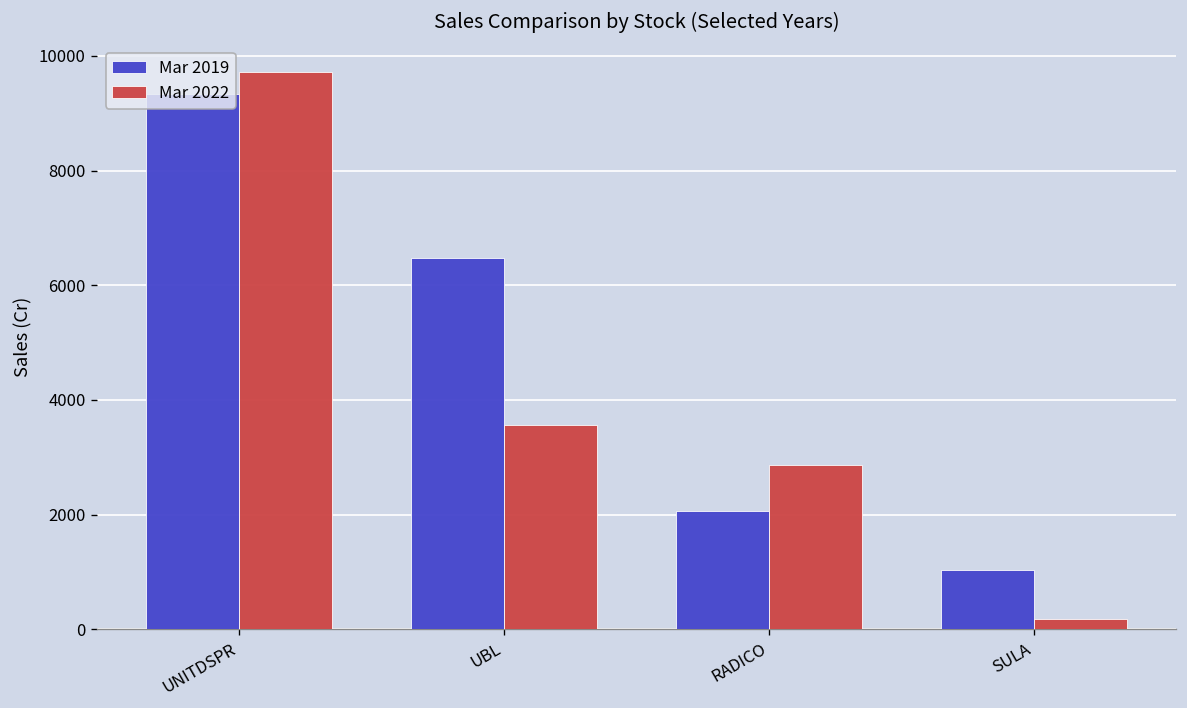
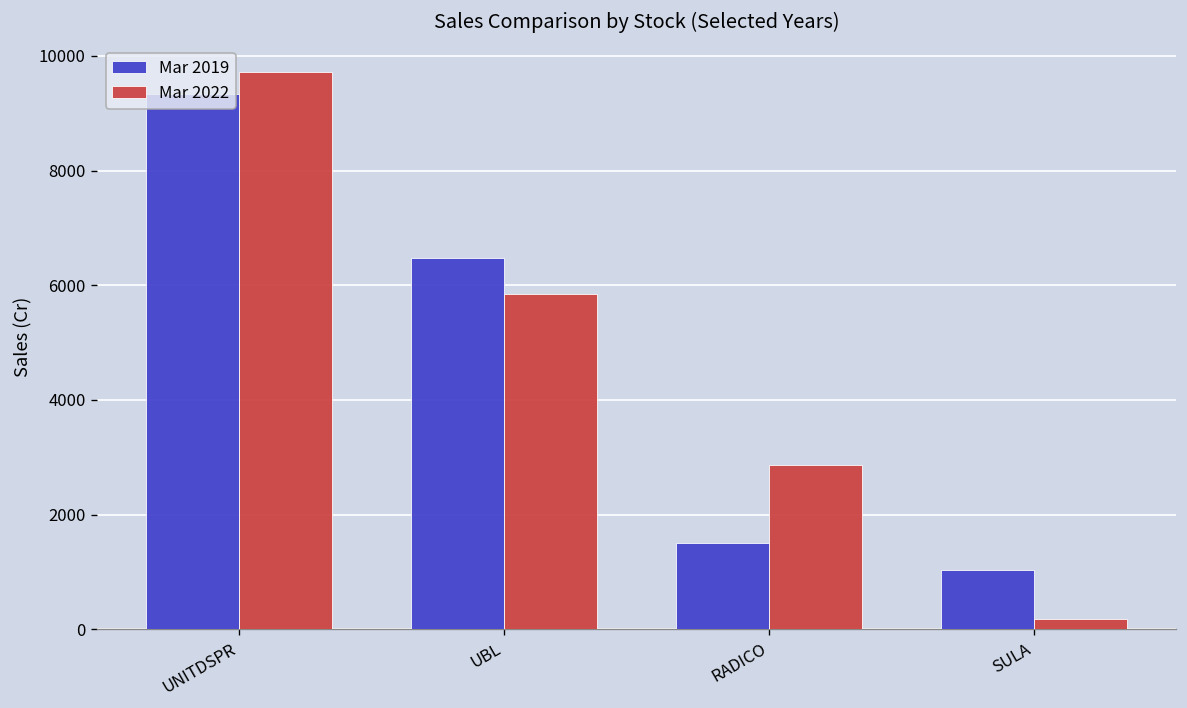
  {
    "Mar 2019": {
      "UBL": 6500,
-     "RADICO": 2100,
+     "RADICO": 1500,
      "SULA": 1000
    },
    "Mar 2022": {
      "UNITDSPR": 9700,
-     "UBL": 3600,
+     "UBL": 5800,
      "RADICO": 2900,
      "SULA": 200
    }
  }
